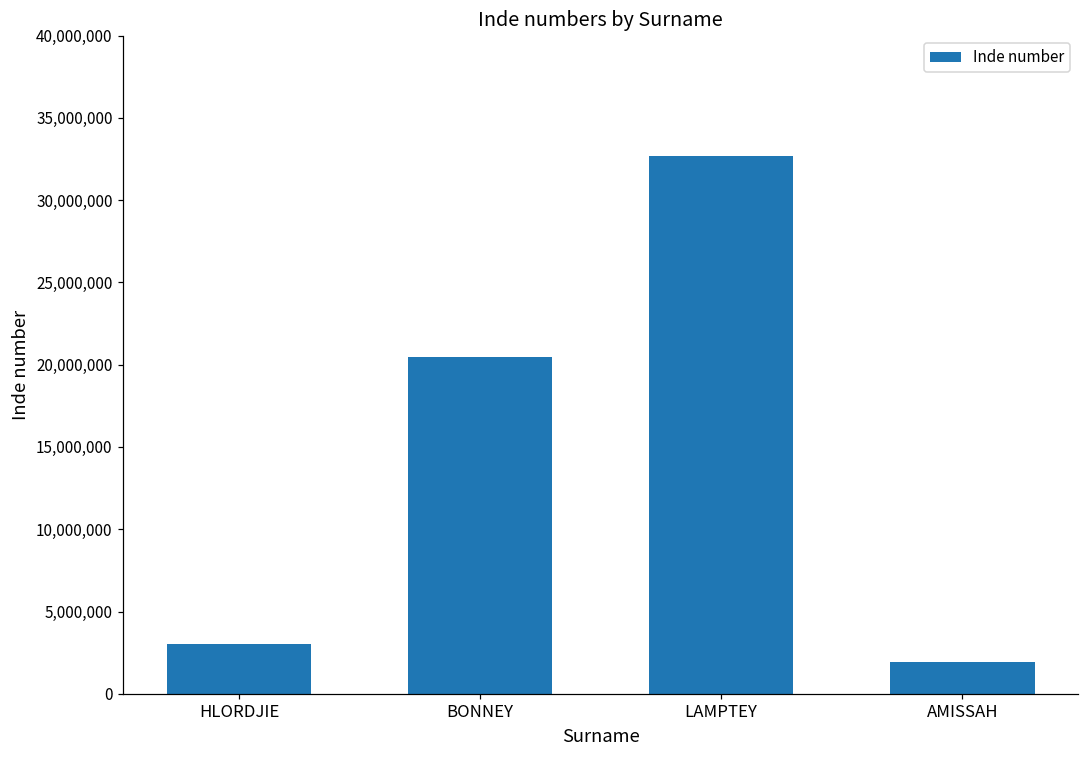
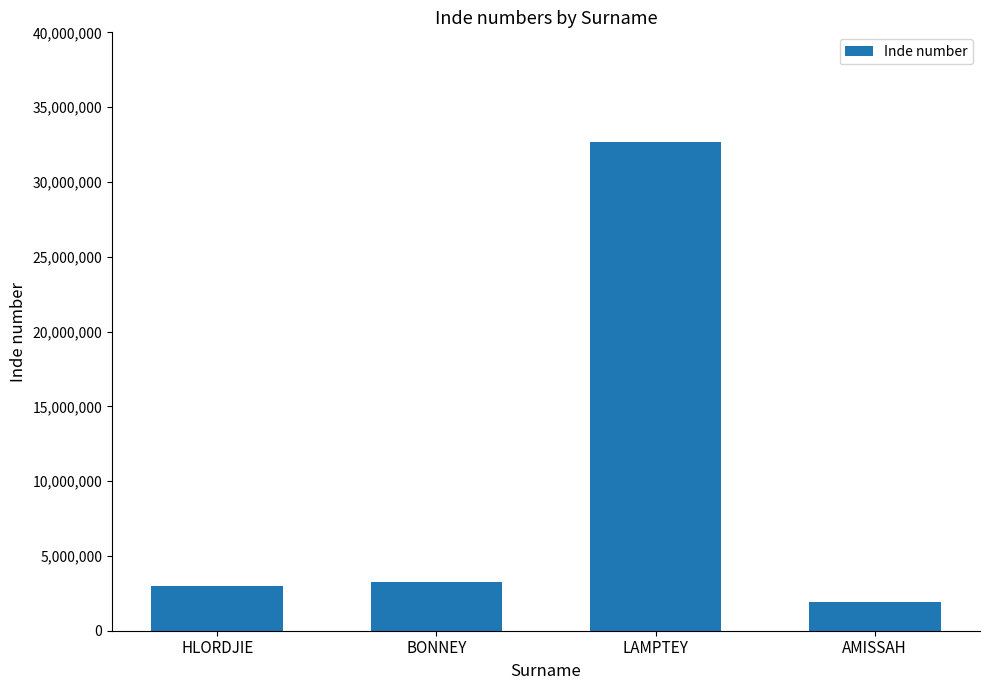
  {
    "HLORDJIE": "3,000,000",
-   "BONNEY": "20,500,000",
+   "BONNEY": "3,300,000",
    "LAMPTEY": "32,700,000",
    "AMISSAH": "1,900,000"
  }
